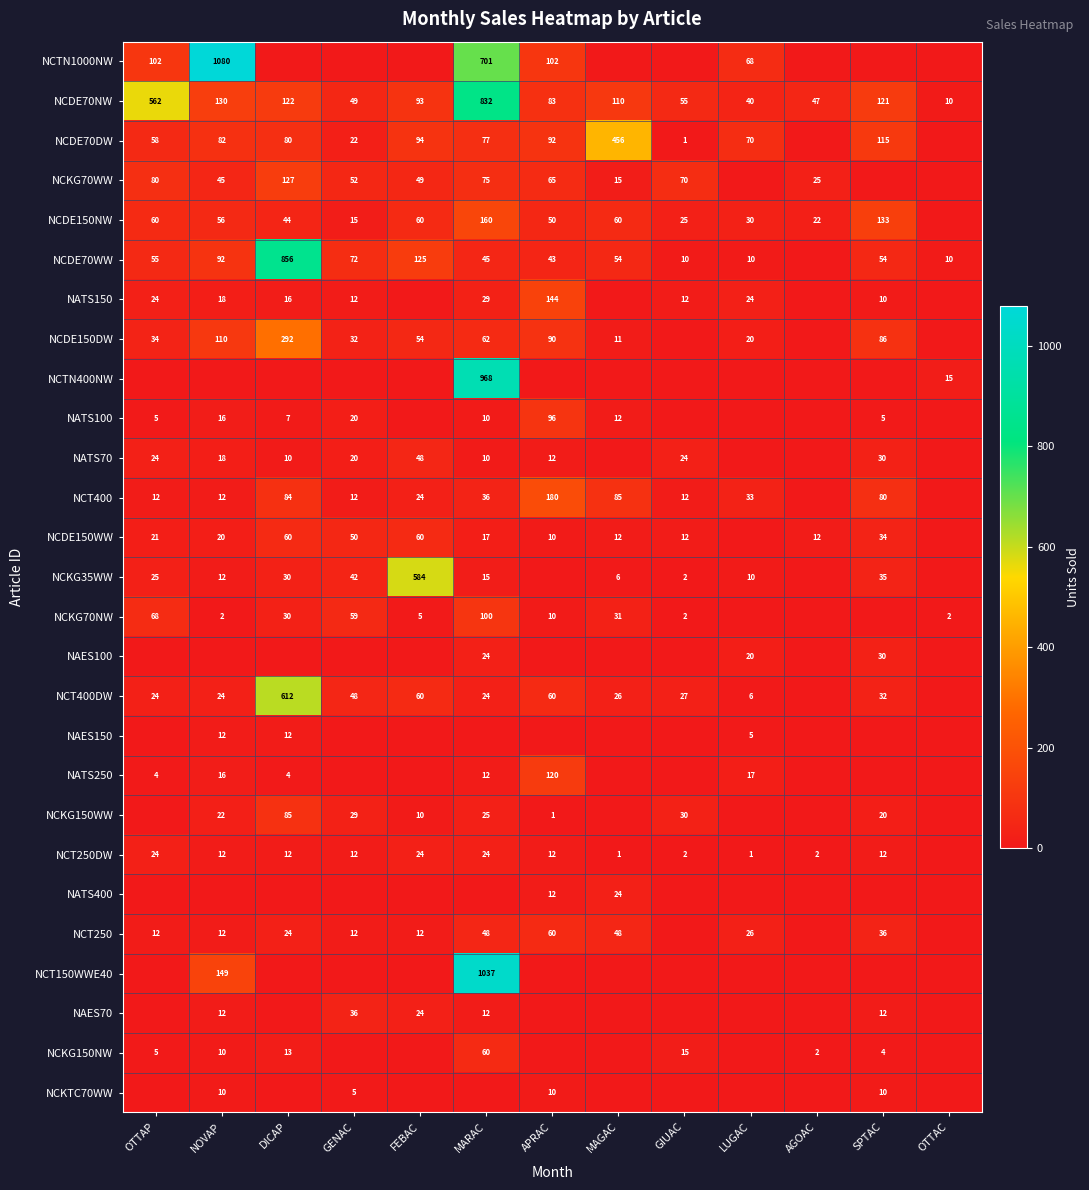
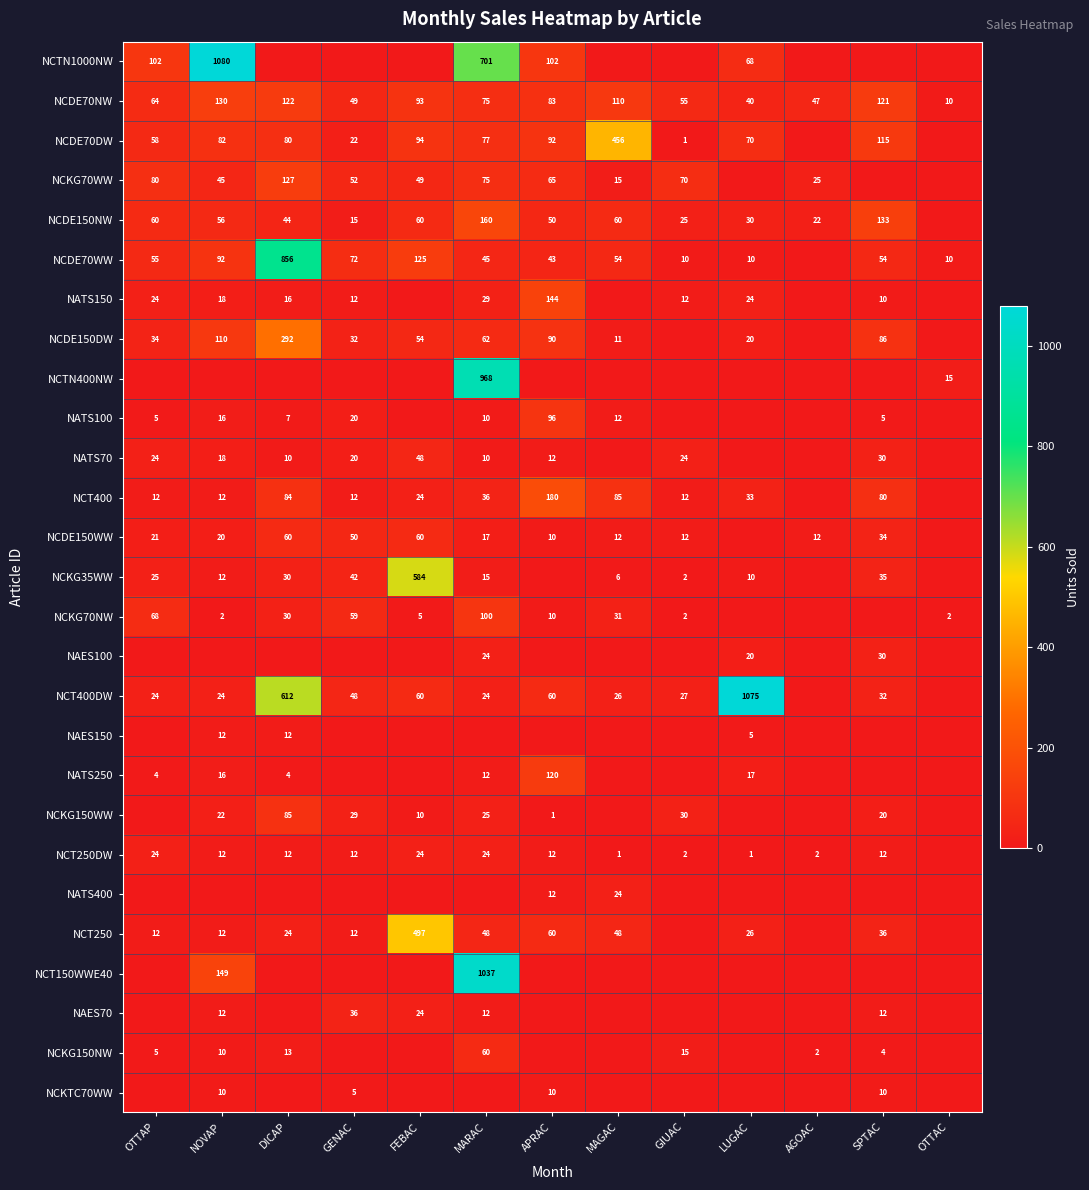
  {
    "NCDE70NW": {
-     "OTTAP": 562,
+     "OTTAP": 64,
      "NOVAP": 130,
      "DICAP": 122,
      "GENAC": 49,
      "FEBAC": 93,
-     "MARAC": 832,
+     "MARAC": 75,
      "APRAC": 83,
      "MAGAC": 110,
      "GIUAC": 55,
      "LUGAC": 40,
      "AGOAC": 47,
      "SPTAC": 121,
      "OTTAC": 10
    },
    "NCT400DW": {
      "OTTAP": 24,
      "NOVAP": 24,
      "DICAP": 612,
      "GENAC": 48,
      "FEBAC": 60,
      "MARAC": 24,
      "APRAC": 60,
      "MAGAC": 26,
      "GIUAC": 27,
-     "LUGAC": 6,
+     "LUGAC": 1075,
      "SPTAC": 32
    },
    "NCT250": {
      "OTTAP": 12,
      "NOVAP": 12,
      "DICAP": 24,
      "GENAC": 12,
-     "FEBAC": 12,
+     "FEBAC": 497,
      "MARAC": 48,
      "APRAC": 60,
      "MAGAC": 48,
      "LUGAC": 26,
      "SPTAC": 36
    }
  }
